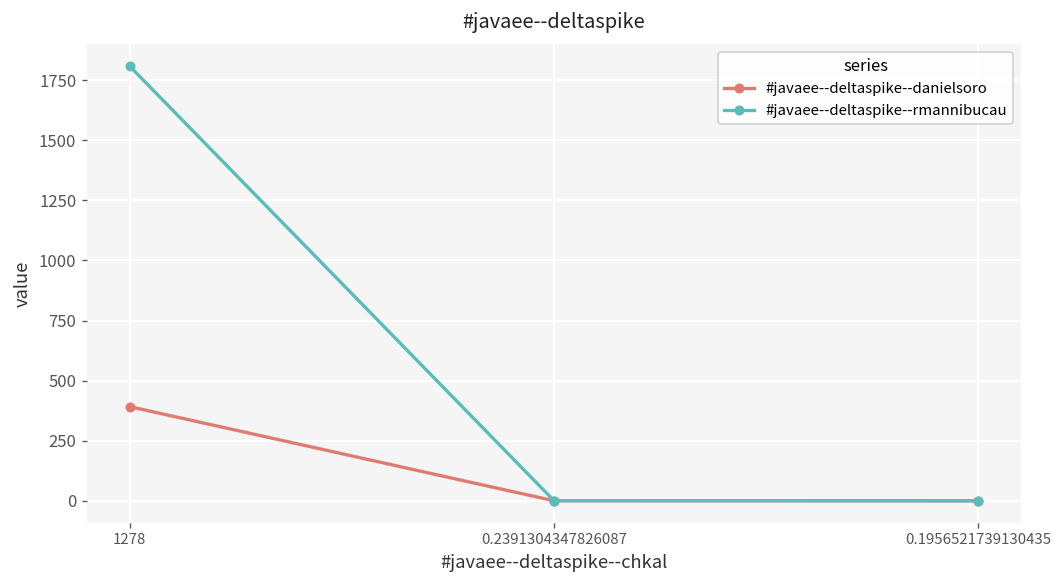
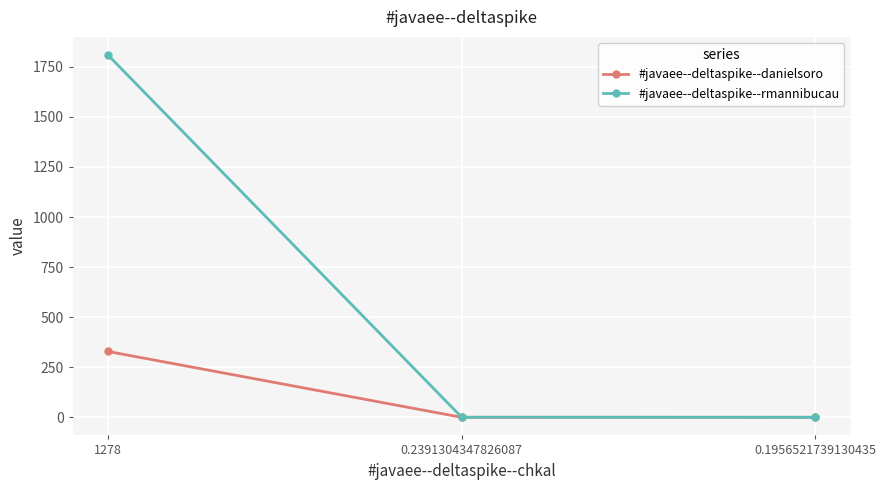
  {
    "#javaee--deltaspike--danielsoro": {
-     "1278": 390
+     "1278": 330
    },
    "#javaee--deltaspike--rmannibucau": {
      "1278": 1810
    }
  }
